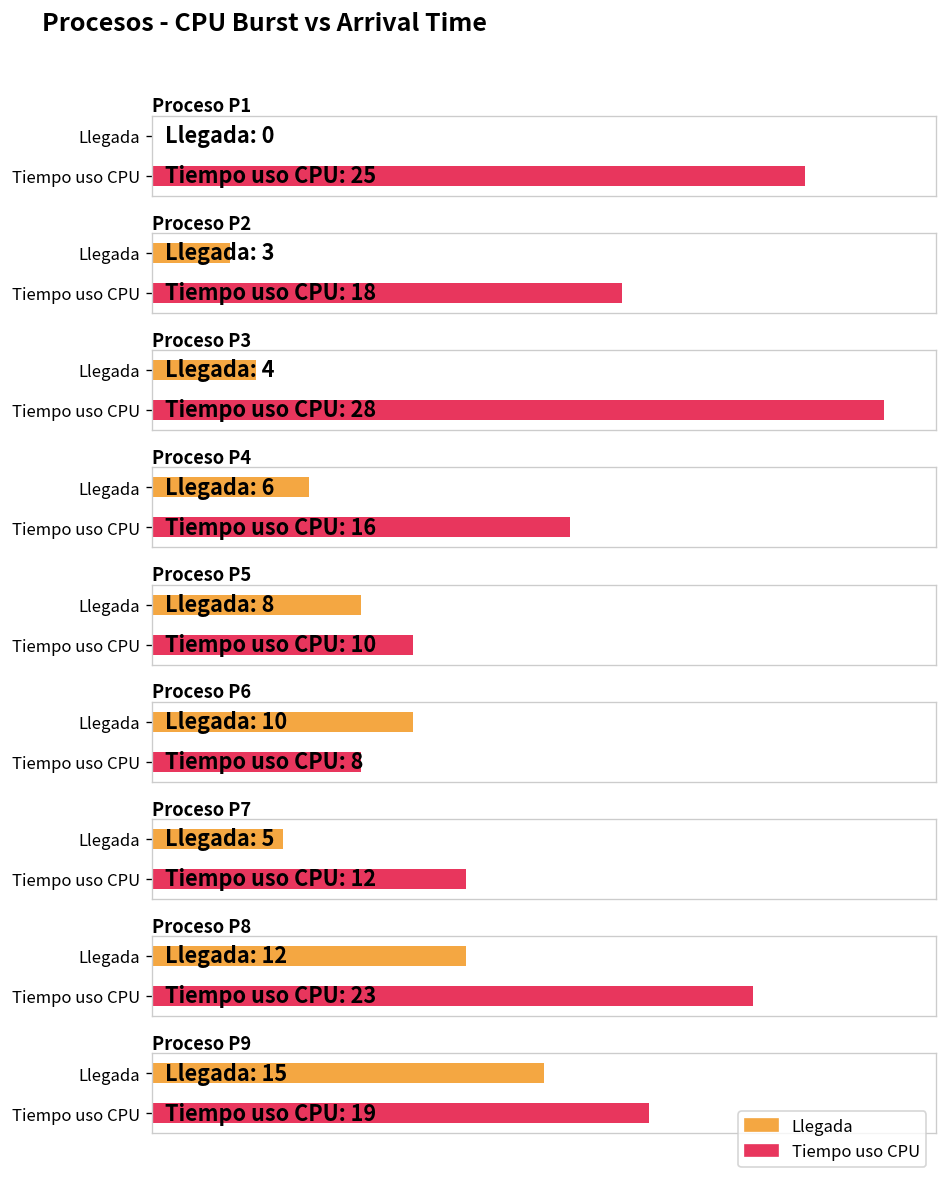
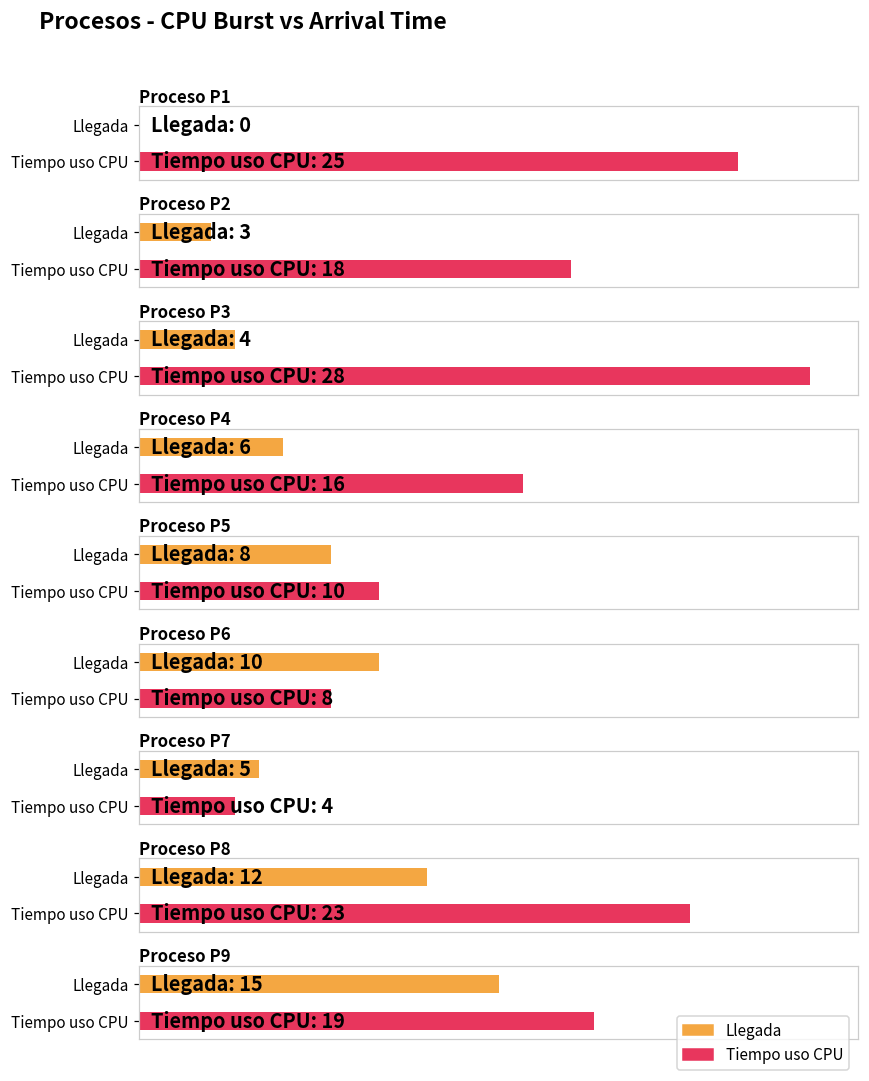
  {
    "Proceso P1": {
      "Llegada": 0,
      "Tiempo uso CPU": 25
    },
    "Proceso P2": {
      "Llegada": 3,
      "Tiempo uso CPU": 18
    },
    "Proceso P3": {
      "Llegada": 4,
      "Tiempo uso CPU": 28
    },
    "Proceso P4": {
      "Llegada": 6,
      "Tiempo uso CPU": 16
    },
    "Proceso P5": {
      "Llegada": 8,
      "Tiempo uso CPU": 10
    },
    "Proceso P6": {
      "Llegada": 10,
      "Tiempo uso CPU": 8
    },
    "Proceso P7": {
      "Llegada": 5,
-     "Tiempo uso CPU": 12
+     "Tiempo uso CPU": 4
    },
    "Proceso P8": {
      "Llegada": 12,
      "Tiempo uso CPU": 23
    },
    "Proceso P9": {
      "Llegada": 15,
      "Tiempo uso CPU": 19
    }
  }
